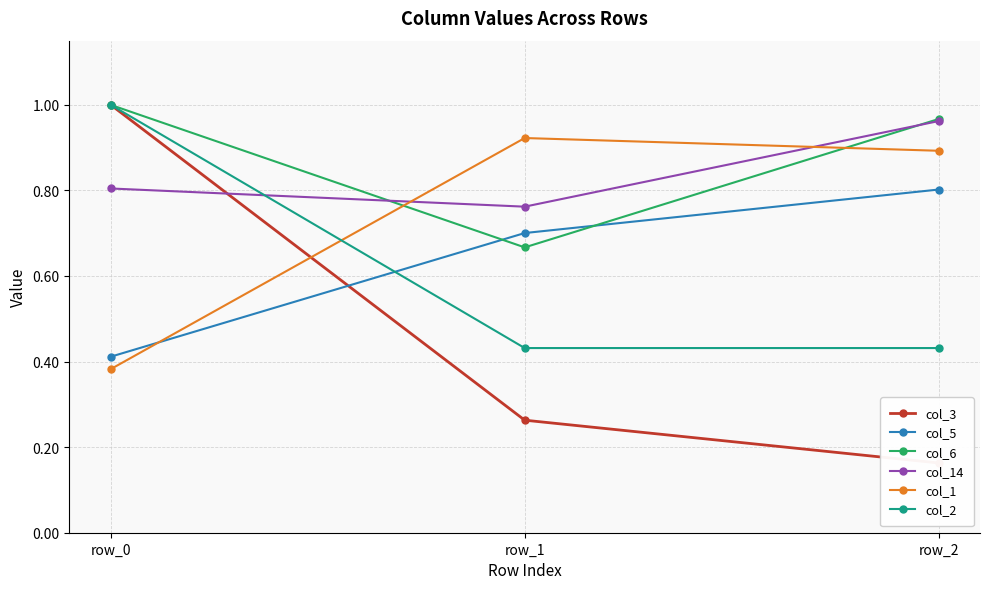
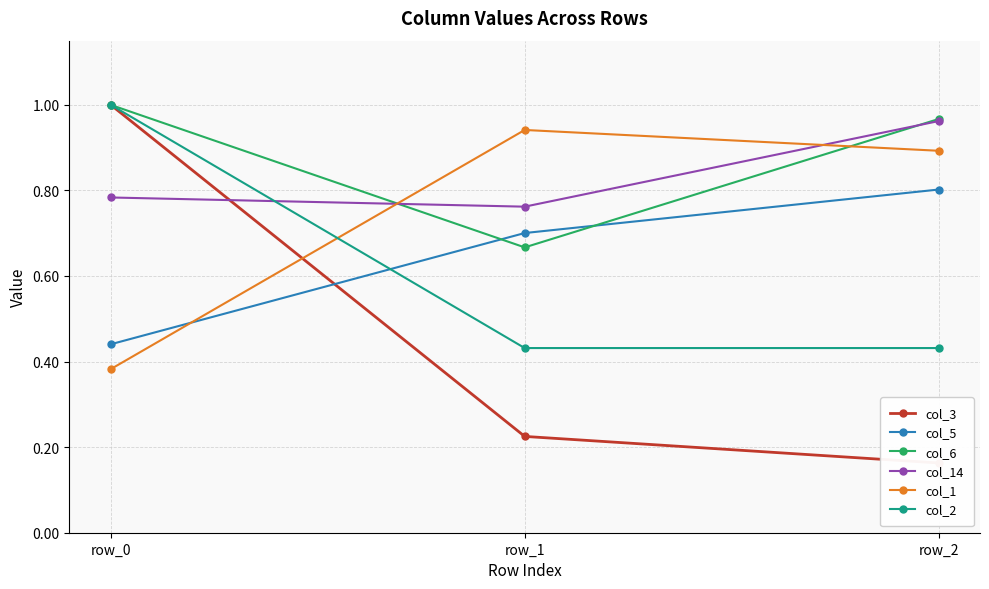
  {
    "col_3": {
-     "row_1": 0.26
+     "row_1": 0.23
    },
    "col_5": {
-     "row_0": 0.41,
+     "row_0": 0.44,
      "row_1": 0.70,
      "row_2": 0.80
    },
    "col_14": {
-     "row_0": 0.80,
+     "row_0": 0.78,
      "row_1": 0.76
    },
    "col_1": {
      "row_0": 0.38,
-     "row_1": 0.92,
+     "row_1": 0.94,
      "row_2": 0.89
    }
  }
